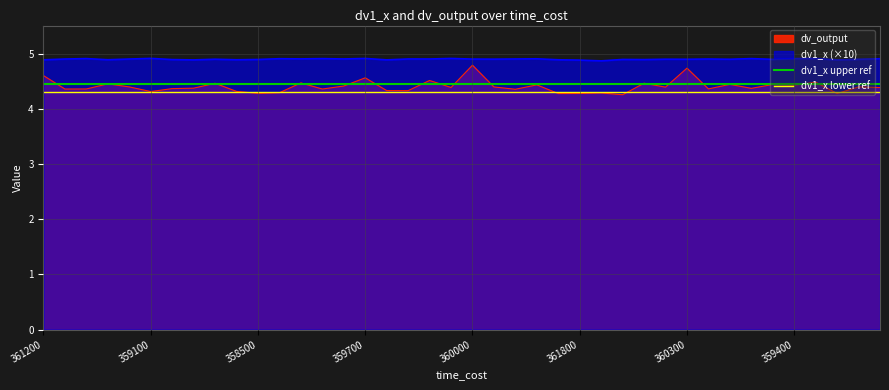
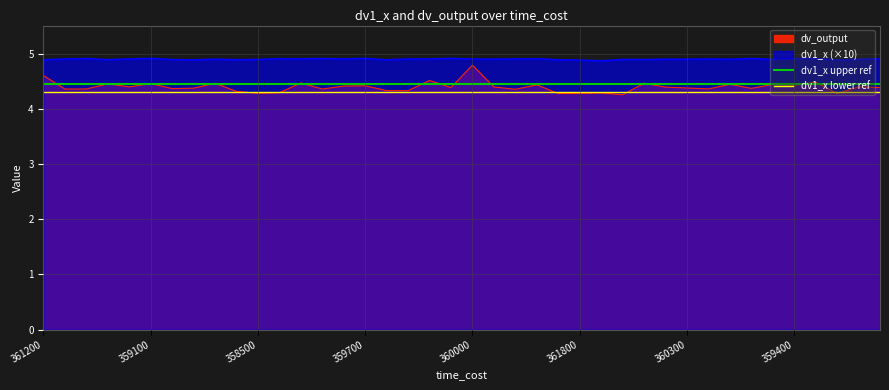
  {
    "dv_output": {
      "361200": 4.6,
-     "359100": 4.3,
+     "359100": 4.5,
      "358500": 4.3,
-     "359700": 4.6,
+     "359700": 4.4,
      "360000": 4.8,
      "361800": 4.3,
-     "360300": 4.7
+     "360300": 4.4
    },
    "dv1_x (×10)": {
      "361200": 4.9,
      "359100": 4.9,
      "358500": 4.9,
      "359700": 4.9,
      "360000": 4.9,
      "361800": 4.9,
      "360300": 4.9
    }
  }
